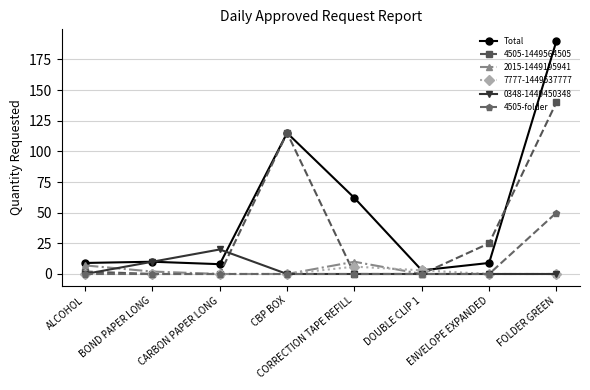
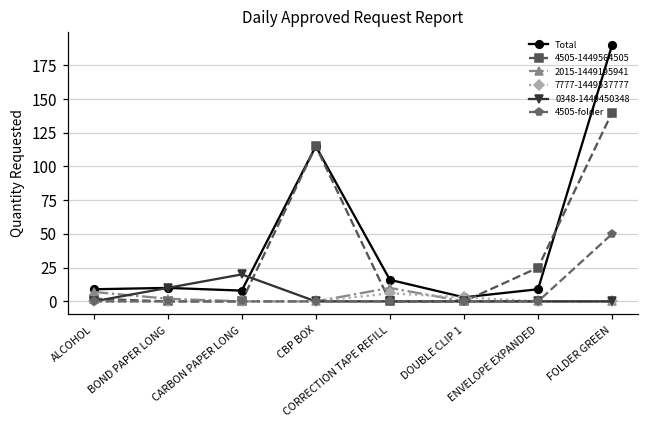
  {
    "Total": {
      "CARBON PAPER LONG": 8,
-     "CORRECTION TAPE REFILL": 62,
+     "CORRECTION TAPE REFILL": 16,
      "ENVELOPE EXPANDED": 9,
      "FOLDER GREEN": 190
    }
  }
